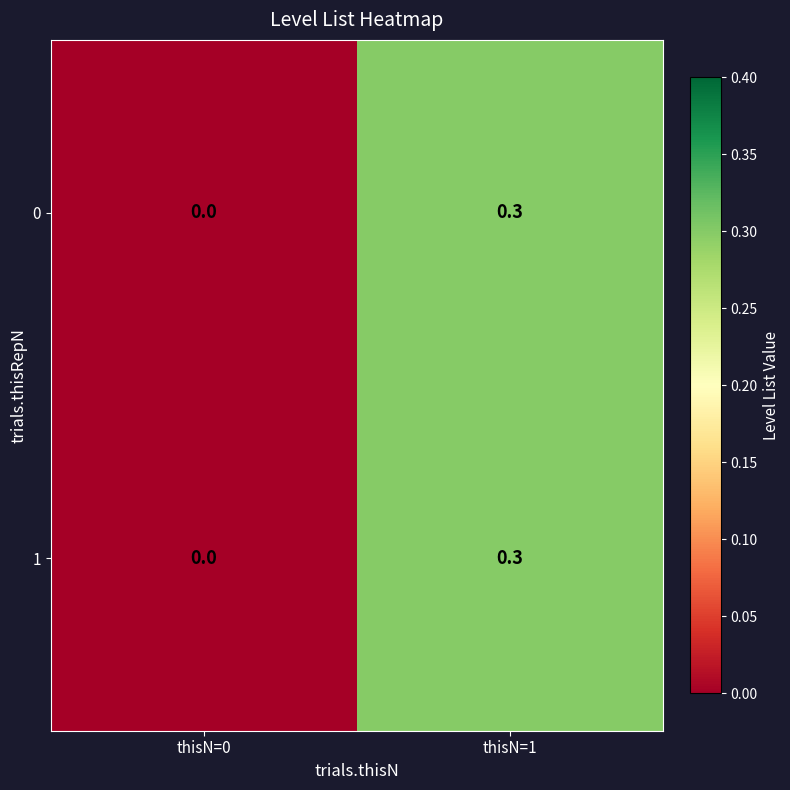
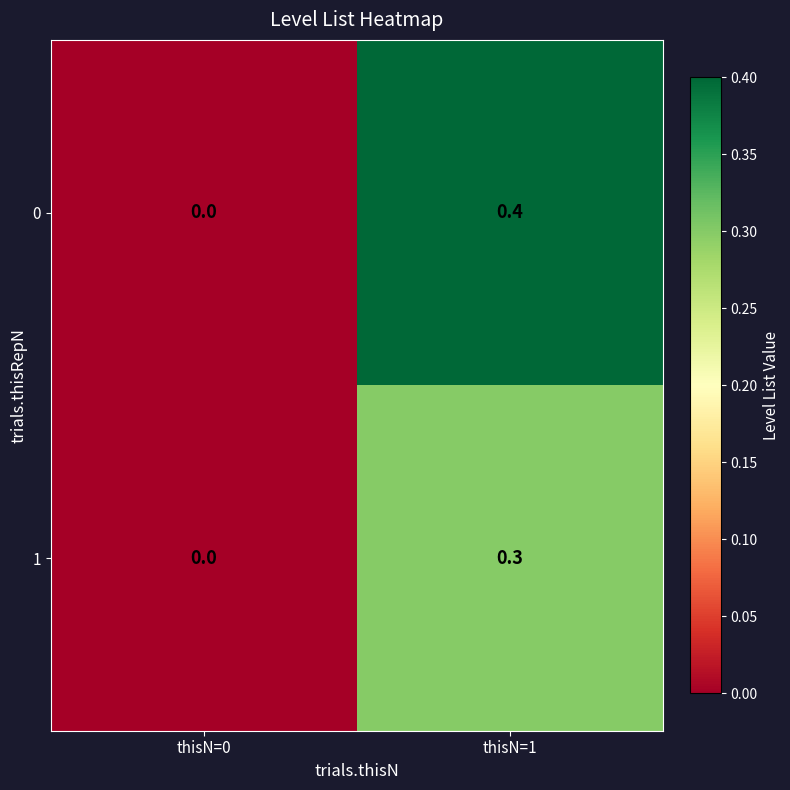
  {
    "0": {
      "thisN=0": 0.0,
-     "thisN=1": 0.3
+     "thisN=1": 0.4
    },
    "1": {
      "thisN=0": 0.0,
      "thisN=1": 0.3
    }
  }
